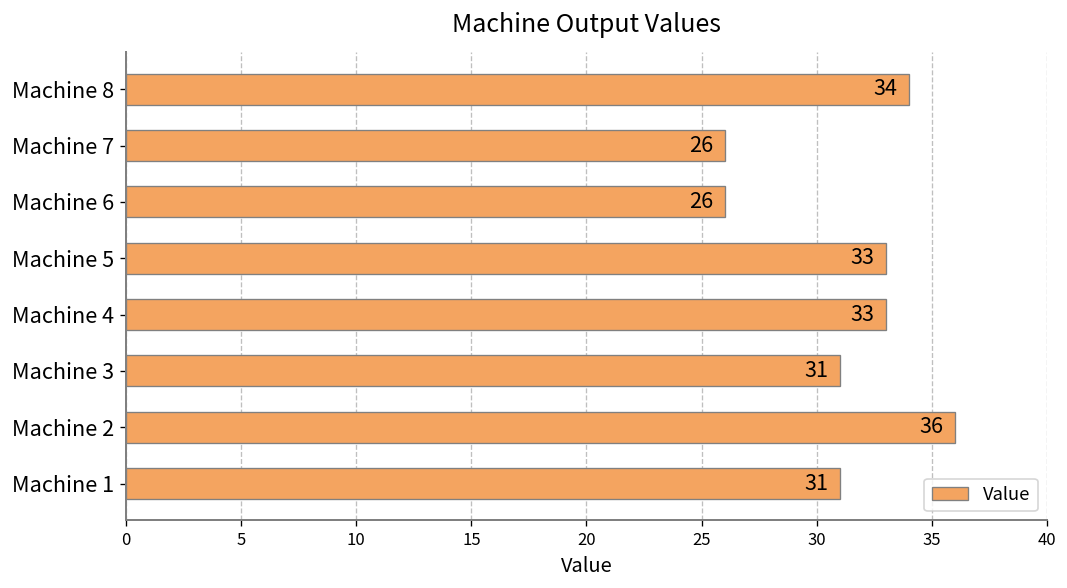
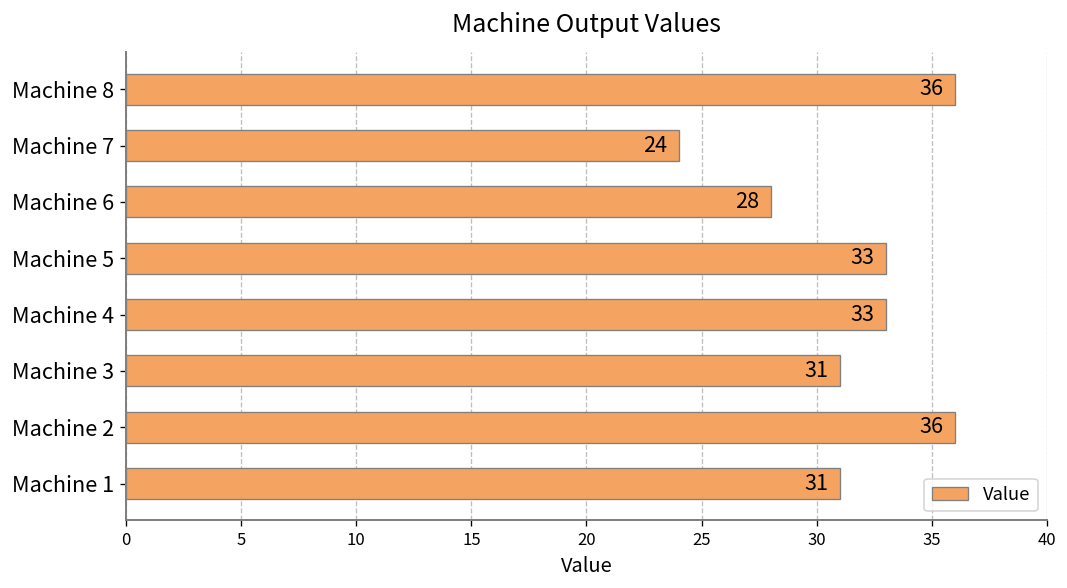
  {
-   "Machine 8": 34,
-   "Machine 7": 26,
-   "Machine 6": 26,
+   "Machine 8": 36,
+   "Machine 7": 24,
+   "Machine 6": 28,
    "Machine 5": 33,
    "Machine 4": 33,
    "Machine 3": 31,
    "Machine 2": 36,
    "Machine 1": 31
  }
